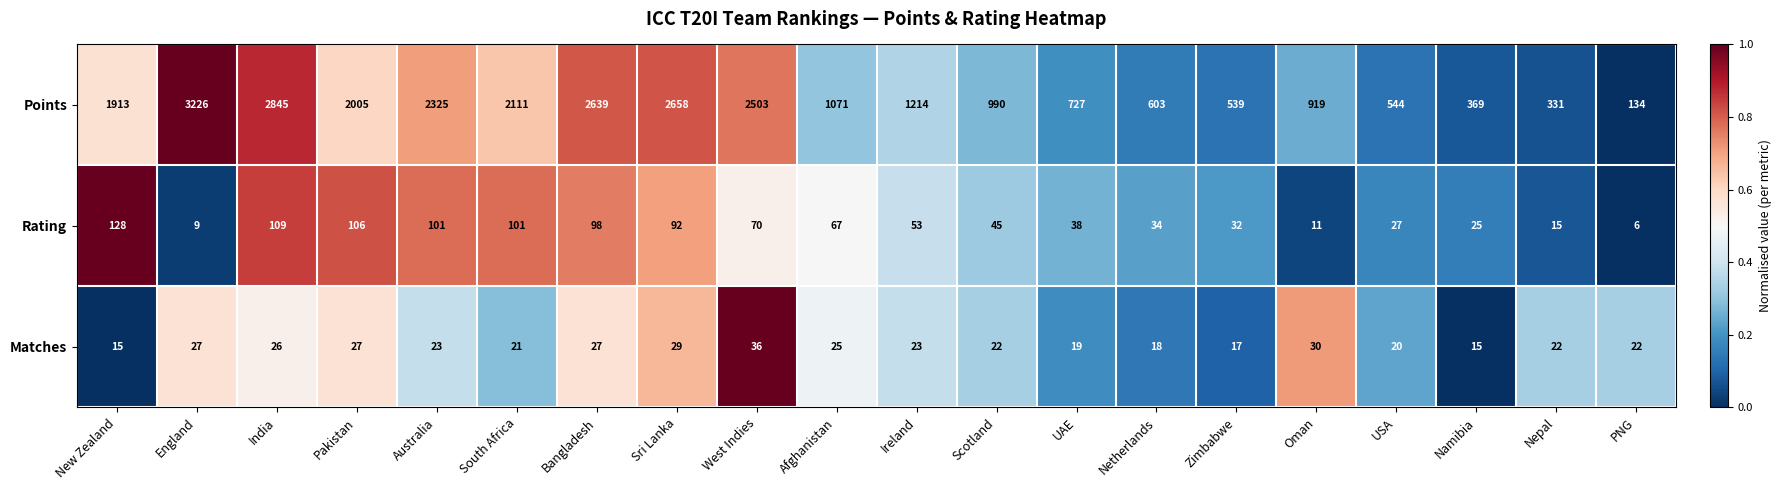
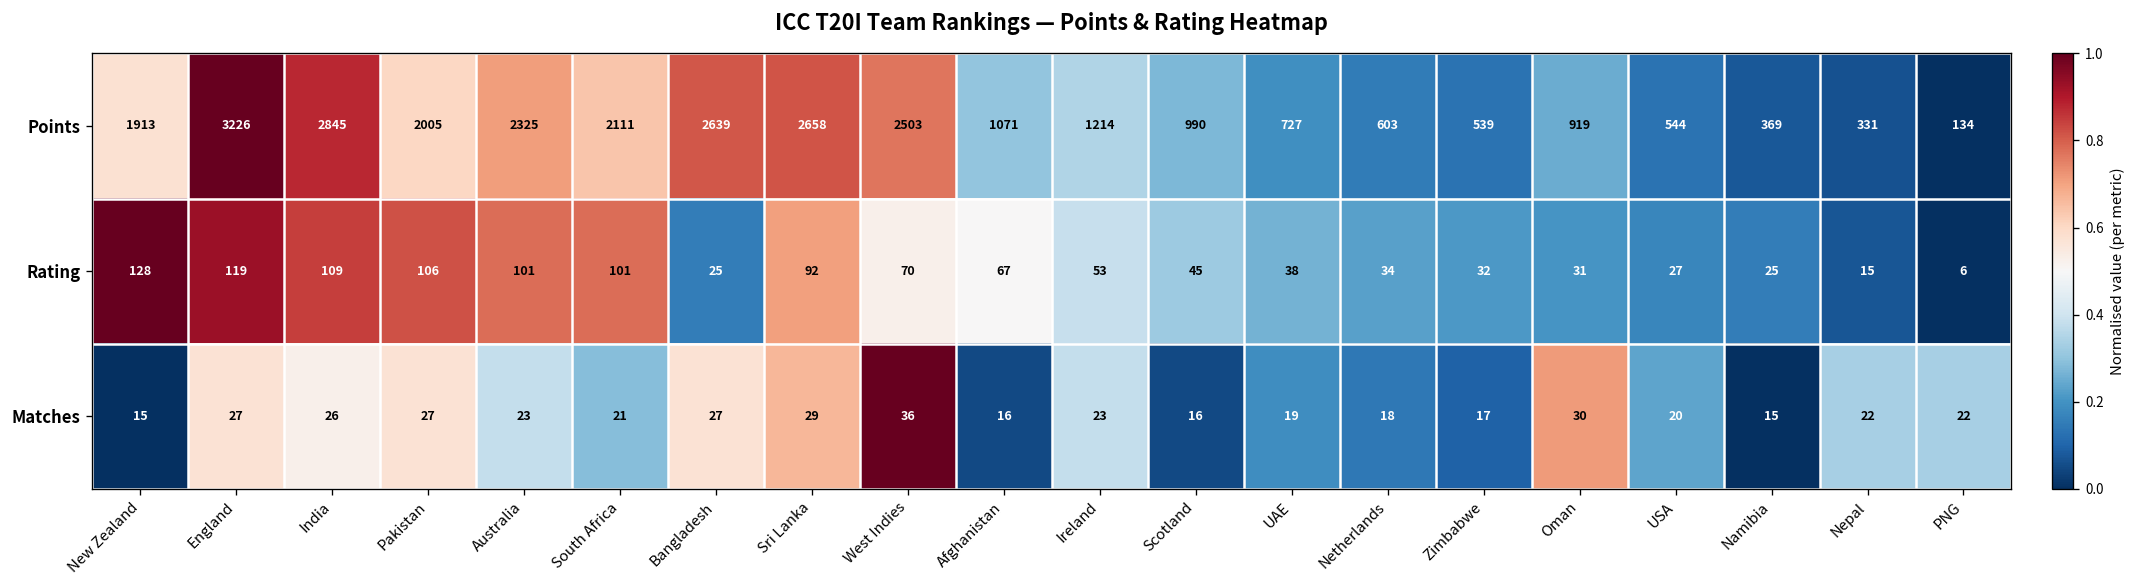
  {
    "Points": {
      "New Zealand": 1913,
      "England": 3226,
      "India": 2845,
      "Pakistan": 2005,
      "Australia": 2325,
      "South Africa": 2111,
      "Bangladesh": 2639,
      "Sri Lanka": 2658,
      "West Indies": 2503,
      "Afghanistan": 1071,
      "Ireland": 1214,
      "Scotland": 990,
      "UAE": 727,
      "Netherlands": 603,
      "Zimbabwe": 539,
      "Oman": 919,
      "USA": 544,
      "Namibia": 369,
      "Nepal": 331,
      "PNG": 134
    },
    "Rating": {
      "New Zealand": 128,
-     "England": 9,
+     "England": 119,
      "India": 109,
      "Pakistan": 106,
      "Australia": 101,
      "South Africa": 101,
-     "Bangladesh": 98,
+     "Bangladesh": 25,
      "Sri Lanka": 92,
      "West Indies": 70,
      "Afghanistan": 67,
      "Ireland": 53,
      "Scotland": 45,
      "UAE": 38,
      "Netherlands": 34,
      "Zimbabwe": 32,
-     "Oman": 11,
+     "Oman": 31,
      "USA": 27,
      "Namibia": 25,
      "Nepal": 15,
      "PNG": 6
    },
    "Matches": {
      "New Zealand": 15,
      "England": 27,
      "India": 26,
      "Pakistan": 27,
      "Australia": 23,
      "South Africa": 21,
      "Bangladesh": 27,
      "Sri Lanka": 29,
      "West Indies": 36,
-     "Afghanistan": 25,
+     "Afghanistan": 16,
      "Ireland": 23,
-     "Scotland": 22,
+     "Scotland": 16,
      "UAE": 19,
      "Netherlands": 18,
      "Zimbabwe": 17,
      "Oman": 30,
      "USA": 20,
      "Namibia": 15,
      "Nepal": 22,
      "PNG": 22
    }
  }
